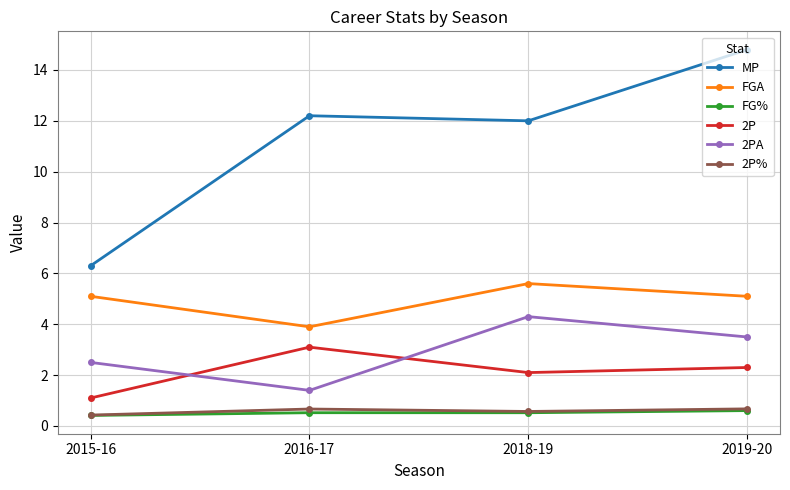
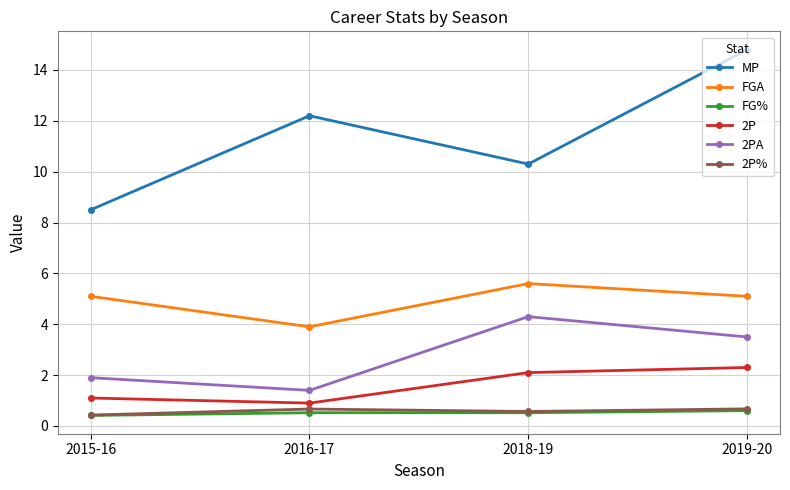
  {
    "MP": {
-     "2015-16": 6.3,
+     "2015-16": 8.5,
      "2016-17": 12.2,
-     "2018-19": 12.0
+     "2018-19": 10.3
    },
    "FGA": {
      "2015-16": 5.1,
      "2016-17": 3.9,
      "2018-19": 5.6,
      "2019-20": 5.1
    },
    "FG%": {
      "2016-17": 0.5
    },
    "2P": {
      "2015-16": 1.1,
-     "2016-17": 3.1,
+     "2016-17": 0.9,
      "2018-19": 2.1,
      "2019-20": 2.3
    },
    "2PA": {
-     "2015-16": 2.5,
+     "2015-16": 1.9,
      "2016-17": 1.4,
      "2018-19": 4.3,
      "2019-20": 3.5
    },
    "2P%": {
      "2016-17": 0.7
    }
  }
